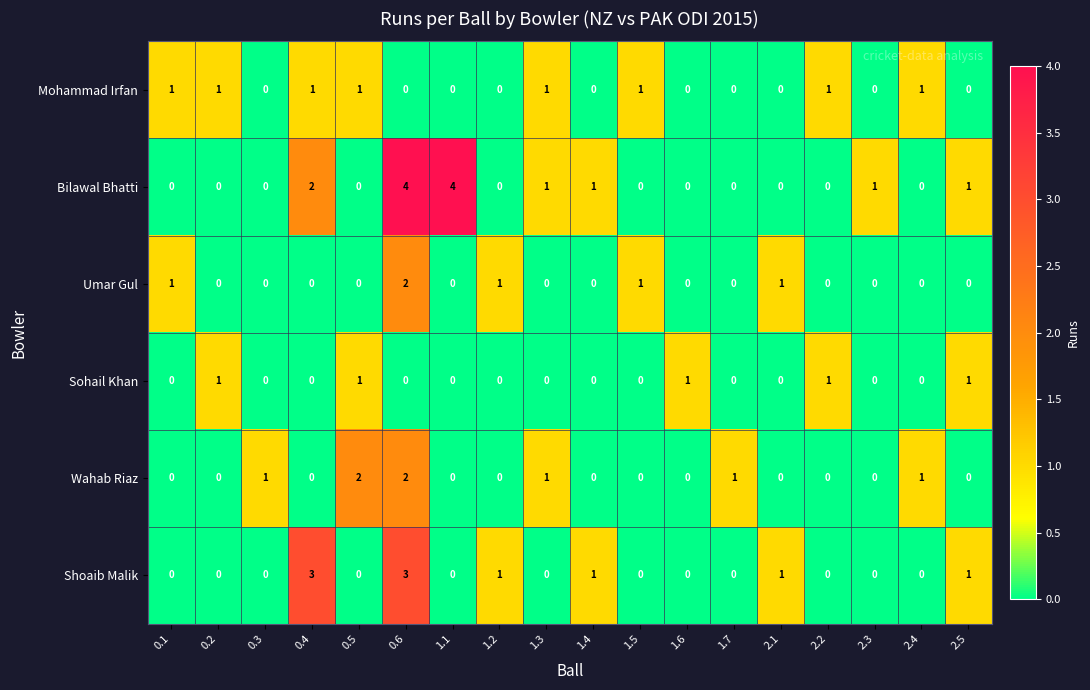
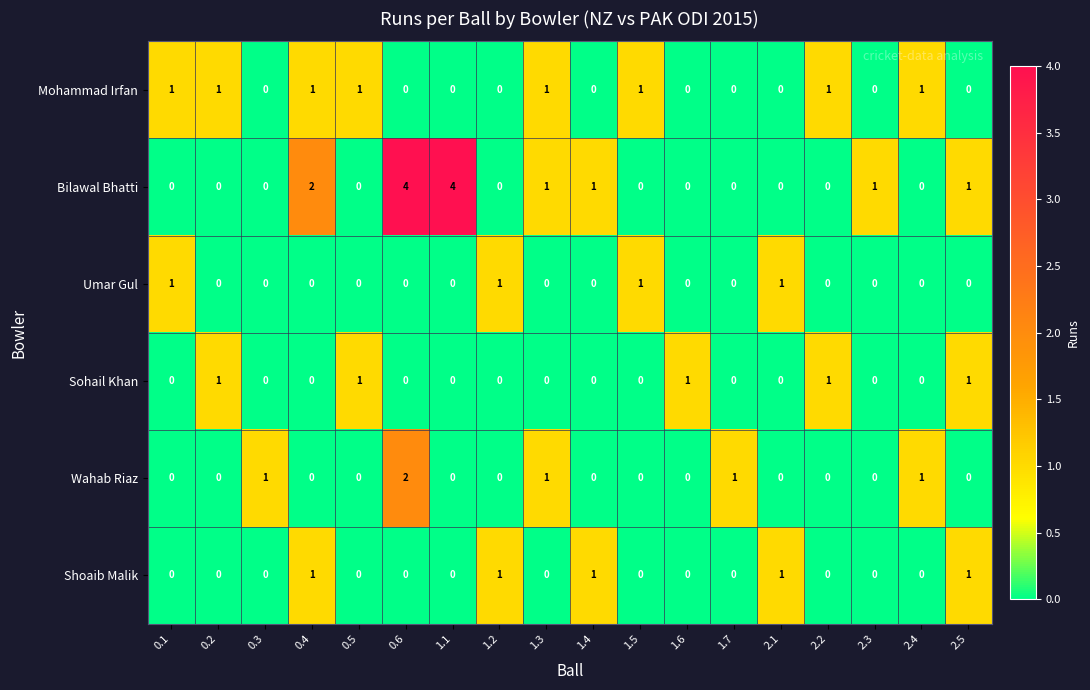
  {
    "Mohammad Irfan": {
      "0.1": 1,
      "0.2": 1,
      "0.3": 0,
      "0.4": 1,
      "0.5": 1,
      "0.6": 0,
      "1.1": 0,
      "1.2": 0,
      "1.3": 1,
      "1.4": 0,
      "1.5": 1,
      "1.6": 0,
      "1.7": 0,
      "2.1": 0,
      "2.2": 1,
      "2.3": 0,
      "2.5": 0
    },
    "Bilawal Bhatti": {
      "0.1": 0,
      "0.2": 0,
      "0.3": 0,
      "0.4": 2,
      "0.5": 0,
      "0.6": 4,
      "1.1": 4,
      "1.2": 0,
      "1.3": 1,
      "1.4": 1,
      "1.5": 0,
      "1.6": 0,
      "1.7": 0,
      "2.1": 0,
      "2.2": 0,
      "2.3": 1,
      "2.4": 0,
      "2.5": 1
    },
    "Umar Gul": {
      "0.1": 1,
      "0.2": 0,
      "0.3": 0,
      "0.4": 0,
      "0.5": 0,
-     "0.6": 2,
+     "0.6": 0,
      "1.1": 0,
      "1.2": 1,
      "1.3": 0,
      "1.4": 0,
      "1.5": 1,
      "1.6": 0,
      "1.7": 0,
      "2.1": 1,
      "2.2": 0,
      "2.3": 0,
      "2.4": 0,
      "2.5": 0
    },
    "Sohail Khan": {
      "0.1": 0,
      "0.2": 1,
      "0.3": 0,
      "0.4": 0,
      "0.5": 1,
      "0.6": 0,
      "1.1": 0,
      "1.2": 0,
      "1.3": 0,
      "1.4": 0,
      "1.5": 0,
      "1.6": 1,
      "1.7": 0,
      "2.1": 0,
      "2.2": 1,
      "2.3": 0,
      "2.4": 0,
      "2.5": 1
    },
    "Wahab Riaz": {
      "0.1": 0,
      "0.2": 0,
      "0.3": 1,
      "0.4": 0,
-     "0.5": 2,
+     "0.5": 0,
      "0.6": 2,
      "1.1": 0,
      "1.2": 0,
      "1.3": 1,
      "1.4": 0,
      "1.5": 0,
      "1.6": 0,
      "1.7": 1,
      "2.1": 0,
      "2.2": 0,
      "2.3": 0,
      "2.4": 1,
      "2.5": 0
    },
    "Shoaib Malik": {
      "0.1": 0,
      "0.2": 0,
      "0.3": 0,
-     "0.4": 3,
+     "0.4": 1,
      "0.5": 0,
-     "0.6": 3,
+     "0.6": 0,
      "1.1": 0,
      "1.2": 1,
      "1.3": 0,
      "1.4": 1,
      "1.5": 0,
      "1.6": 0,
      "1.7": 0,
      "2.1": 1,
      "2.2": 0,
      "2.3": 0,
      "2.4": 0,
      "2.5": 1
    }
  }
